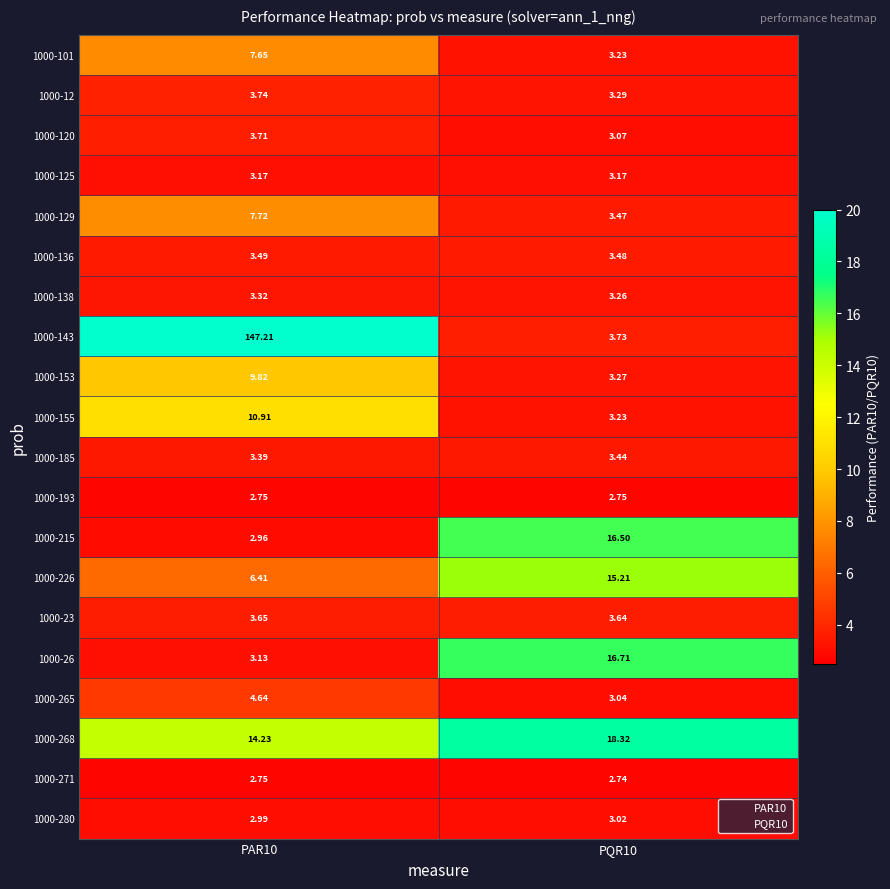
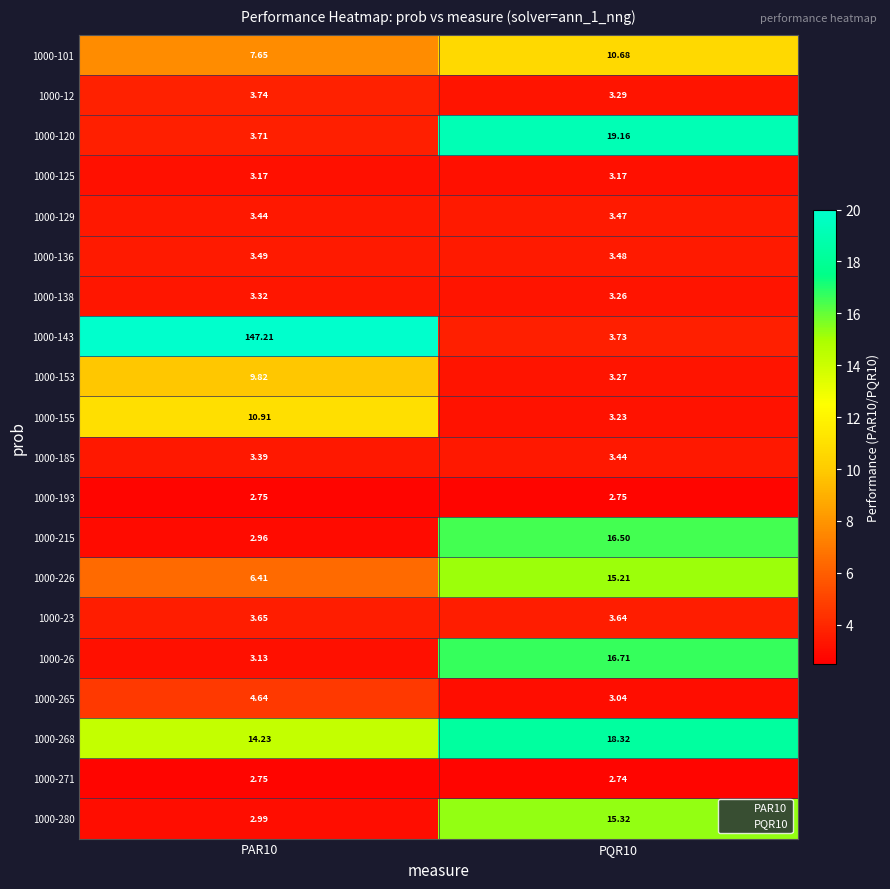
  {
    "1000-101": {
      "PAR10": 7.65,
-     "PQR10": 3.23
+     "PQR10": 10.68
    },
    "1000-12": {
      "PAR10": 3.74,
      "PQR10": 3.29
    },
    "1000-120": {
      "PAR10": 3.71,
-     "PQR10": 3.07
+     "PQR10": 19.16
    },
    "1000-125": {
      "PAR10": 3.17,
      "PQR10": 3.17
    },
    "1000-129": {
-     "PAR10": 7.72,
+     "PAR10": 3.44,
      "PQR10": 3.47
    },
    "1000-136": {
      "PAR10": 3.49,
      "PQR10": 3.48
    },
    "1000-138": {
      "PAR10": 3.32,
      "PQR10": 3.26
    },
    "1000-143": {
      "PAR10": 147.21,
      "PQR10": 3.73
    },
    "1000-153": {
      "PAR10": 9.82,
      "PQR10": 3.27
    },
    "1000-155": {
      "PAR10": 10.91,
      "PQR10": 3.23
    },
    "1000-185": {
      "PAR10": 3.39,
      "PQR10": 3.44
    },
    "1000-193": {
      "PAR10": 2.75,
      "PQR10": 2.75
    },
    "1000-215": {
      "PAR10": 2.96,
      "PQR10": 16.50
    },
    "1000-226": {
      "PAR10": 6.41,
      "PQR10": 15.21
    },
    "1000-23": {
      "PAR10": 3.65,
      "PQR10": 3.64
    },
    "1000-26": {
      "PAR10": 3.13,
      "PQR10": 16.71
    },
    "1000-265": {
      "PAR10": 4.64,
      "PQR10": 3.04
    },
    "1000-268": {
      "PAR10": 14.23,
      "PQR10": 18.32
    },
    "1000-271": {
      "PAR10": 2.75,
      "PQR10": 2.74
    },
    "1000-280": {
      "PAR10": 2.99,
-     "PQR10": 3.02
+     "PQR10": 15.32
    }
  }
